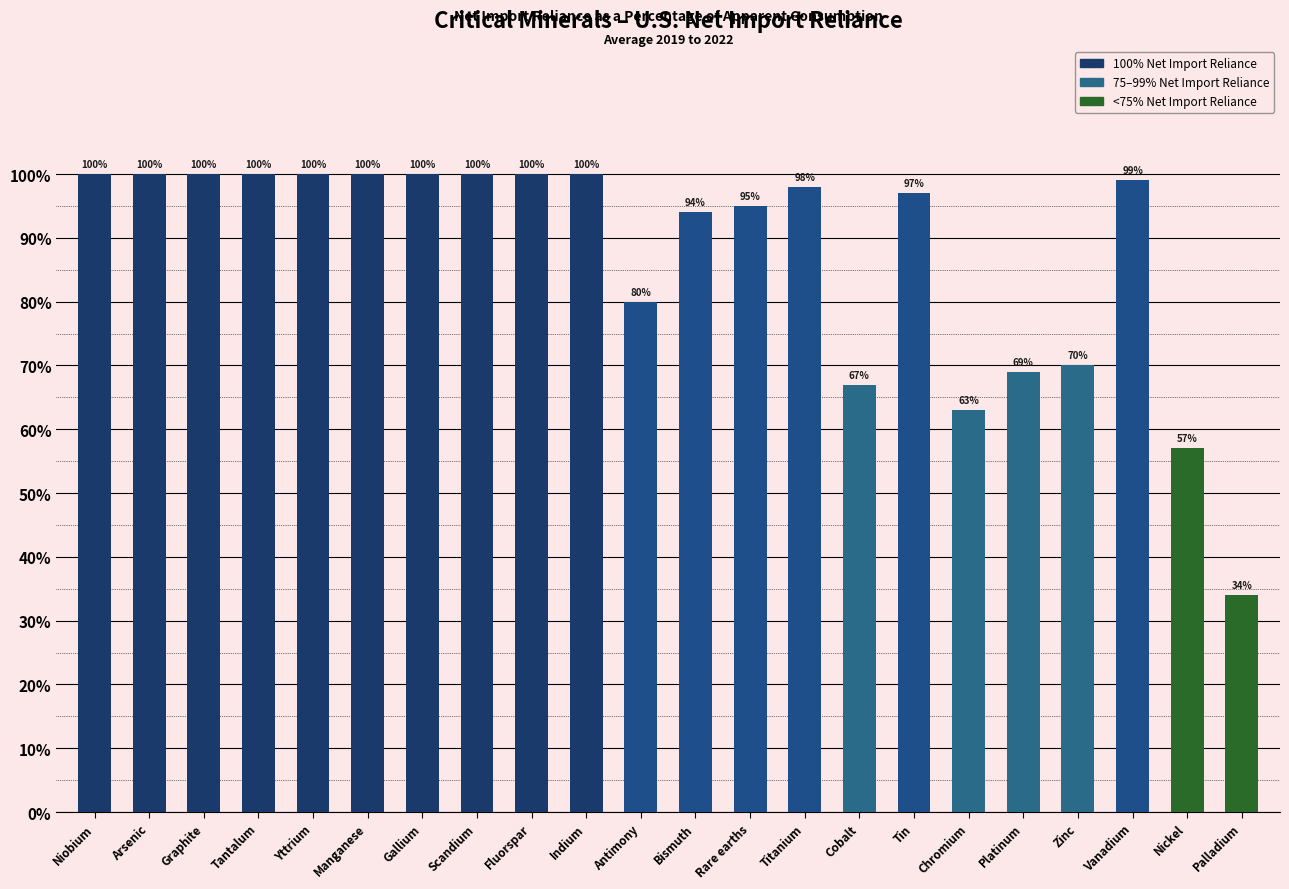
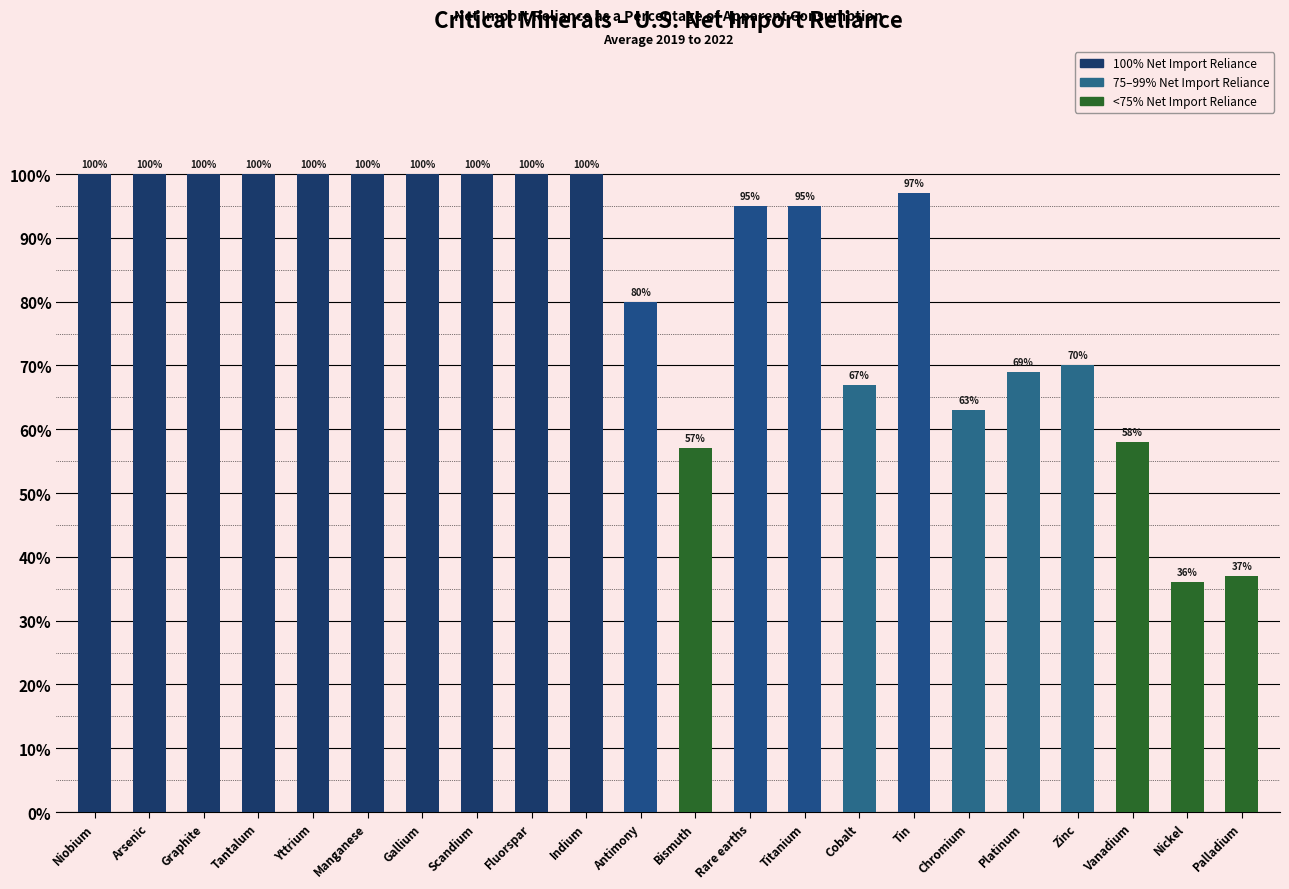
  {
    "Niobium": "100%",
    "Arsenic": "100%",
    "Graphite": "100%",
    "Tantalum": "100%",
    "Yttrium": "100%",
    "Manganese": "100%",
    "Gallium": "100%",
    "Scandium": "100%",
    "Fluorspar": "100%",
    "Indium": "100%",
    "Antimony": "80%",
-   "Bismuth": "94%",
+   "Bismuth": "57%",
    "Rare earths": "95%",
-   "Titanium": "98%",
+   "Titanium": "95%",
    "Cobalt": "67%",
    "Tin": "97%",
    "Chromium": "63%",
    "Platinum": "69%",
    "Zinc": "70%",
-   "Vanadium": "99%",
-   "Nickel": "57%",
-   "Palladium": "34%"
+   "Vanadium": "58%",
+   "Nickel": "36%",
+   "Palladium": "37%"
  }
